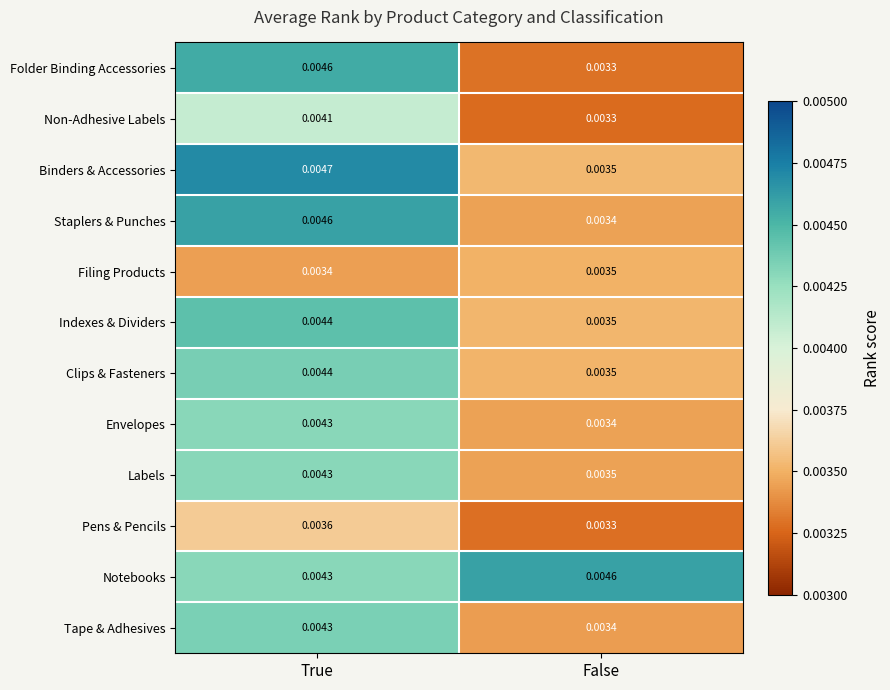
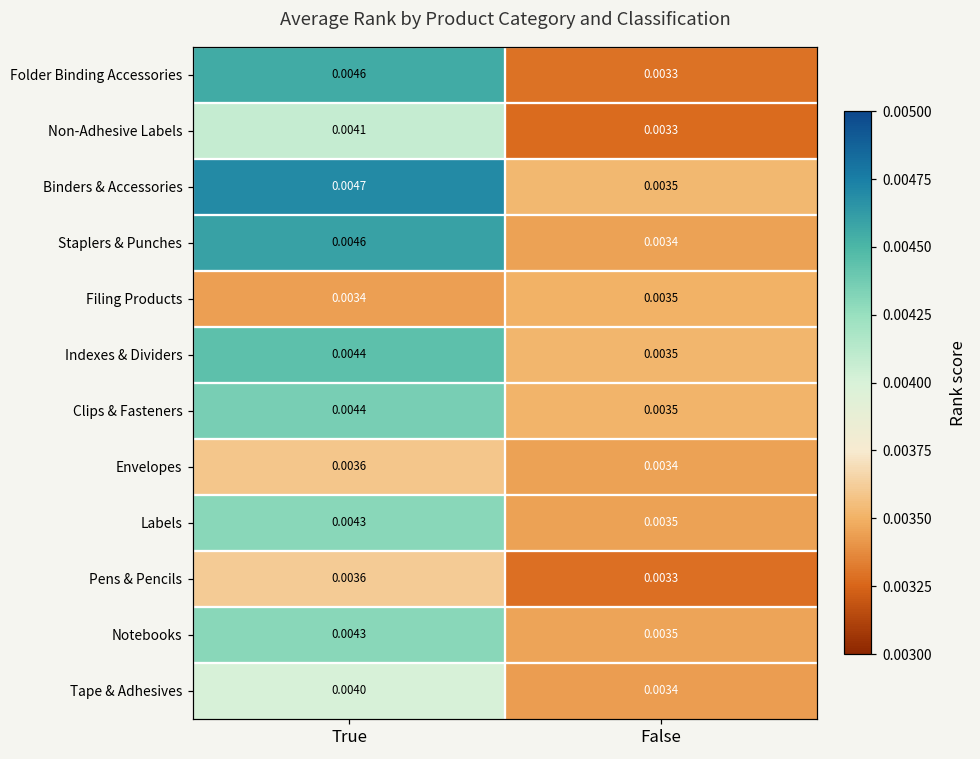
  {
    "Folder Binding Accessories": {
      "True": 0.0046,
      "False": 0.0033
    },
    "Non-Adhesive Labels": {
      "True": 0.0041,
      "False": 0.0033
    },
    "Binders & Accessories": {
      "True": 0.0047,
      "False": 0.0035
    },
    "Staplers & Punches": {
      "True": 0.0046,
      "False": 0.0034
    },
    "Filing Products": {
      "True": 0.0034,
      "False": 0.0035
    },
    "Indexes & Dividers": {
      "True": 0.0044,
      "False": 0.0035
    },
    "Clips & Fasteners": {
      "True": 0.0044,
      "False": 0.0035
    },
    "Envelopes": {
-     "True": 0.0043,
+     "True": 0.0036,
      "False": 0.0034
    },
    "Labels": {
      "True": 0.0043,
      "False": 0.0035
    },
    "Pens & Pencils": {
      "True": 0.0036,
      "False": 0.0033
    },
    "Notebooks": {
      "True": 0.0043,
-     "False": 0.0046
+     "False": 0.0035
    },
    "Tape & Adhesives": {
-     "True": 0.0043,
+     "True": 0.0040,
      "False": 0.0034
    }
  }
